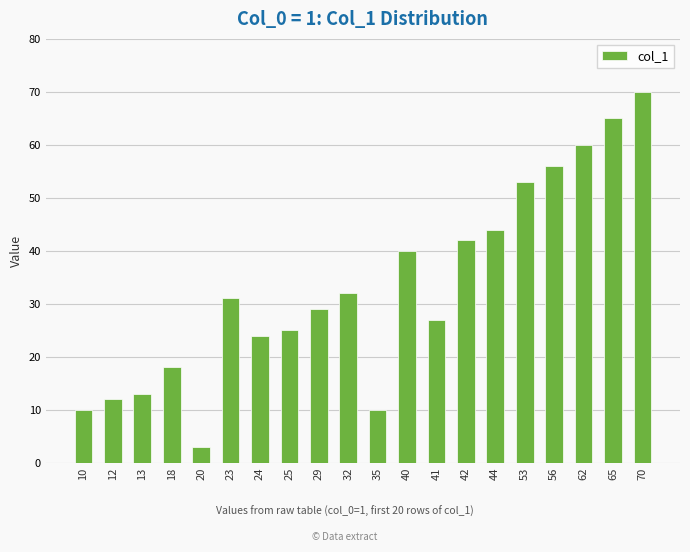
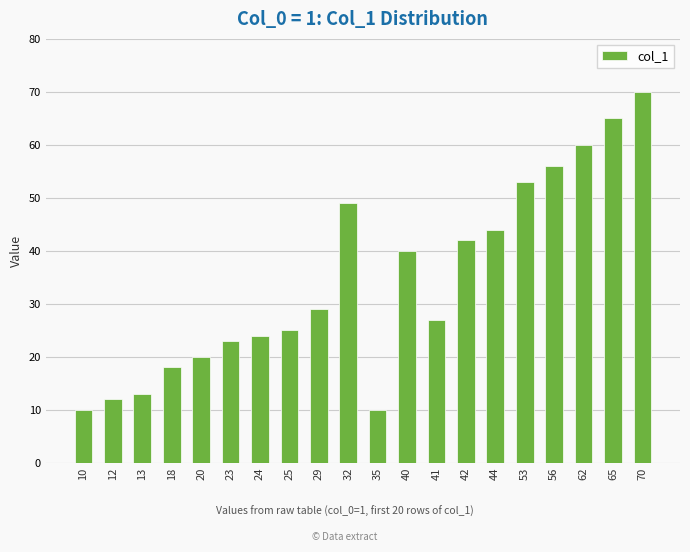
  {
    "10": 10,
    "12": 12,
    "13": 13,
    "18": 18,
-   "20": 3,
-   "23": 31,
+   "20": 20,
+   "23": 23,
    "24": 24,
    "25": 25,
    "29": 29,
-   "32": 32,
+   "32": 49,
    "35": 10,
    "40": 40,
    "41": 27,
    "42": 42,
    "44": 44,
    "53": 53,
    "56": 56,
    "62": 60,
    "65": 65,
    "70": 70
  }
